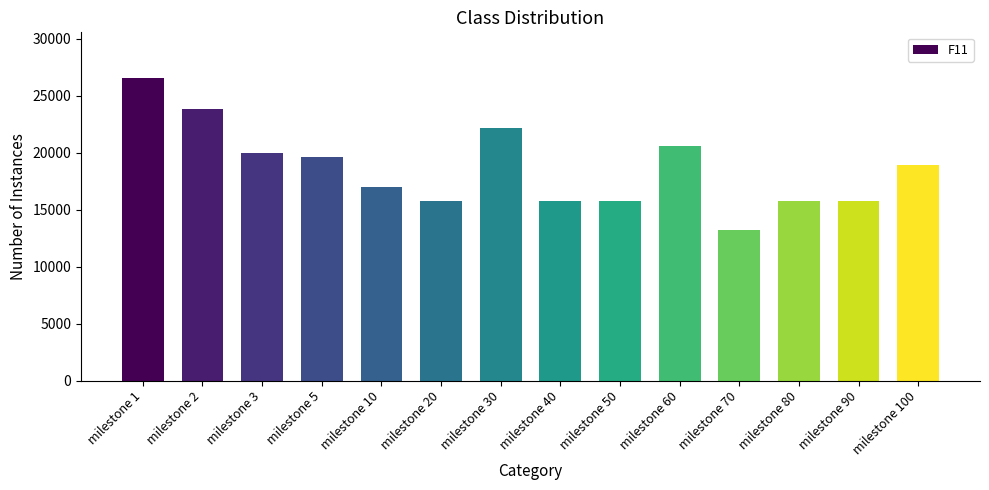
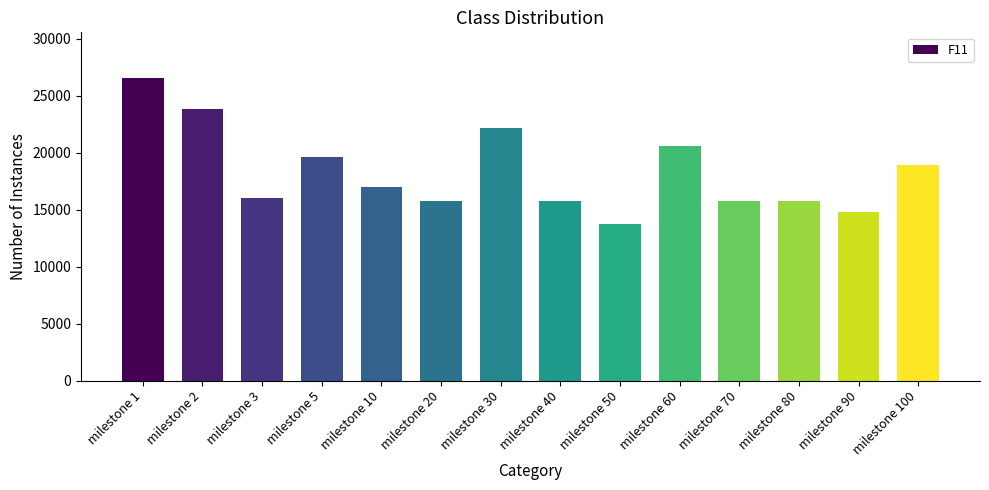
  {
    "milestone 1": 26600,
    "milestone 2": 23900,
-   "milestone 3": 20000,
+   "milestone 3": 16000,
    "milestone 5": 19600,
    "milestone 10": 17000,
    "milestone 20": 15700,
    "milestone 30": 22200,
    "milestone 40": 15700,
-   "milestone 50": 15700,
+   "milestone 50": 13800,
    "milestone 60": 20600,
-   "milestone 70": 13300,
+   "milestone 70": 15700,
    "milestone 80": 15700,
-   "milestone 90": 15700,
+   "milestone 90": 14800,
    "milestone 100": 19000
  }
